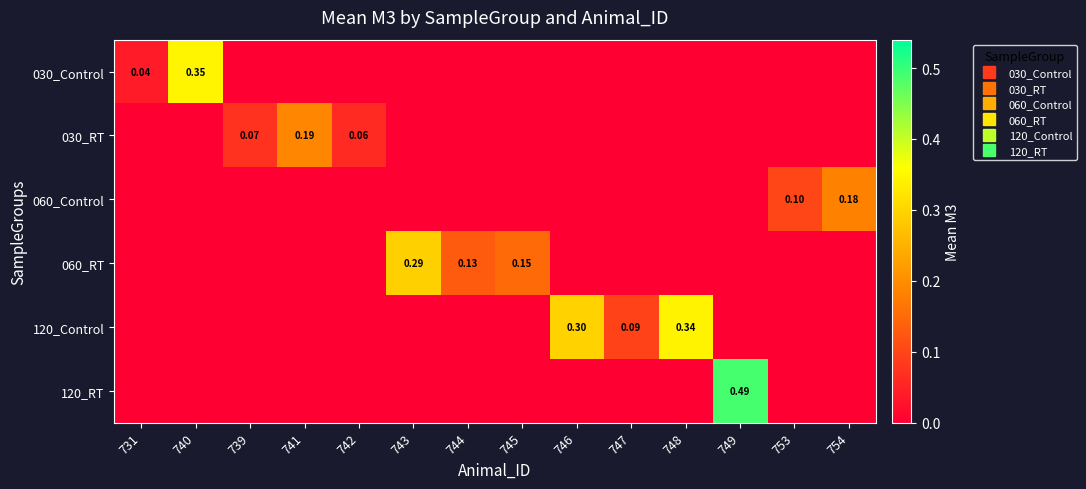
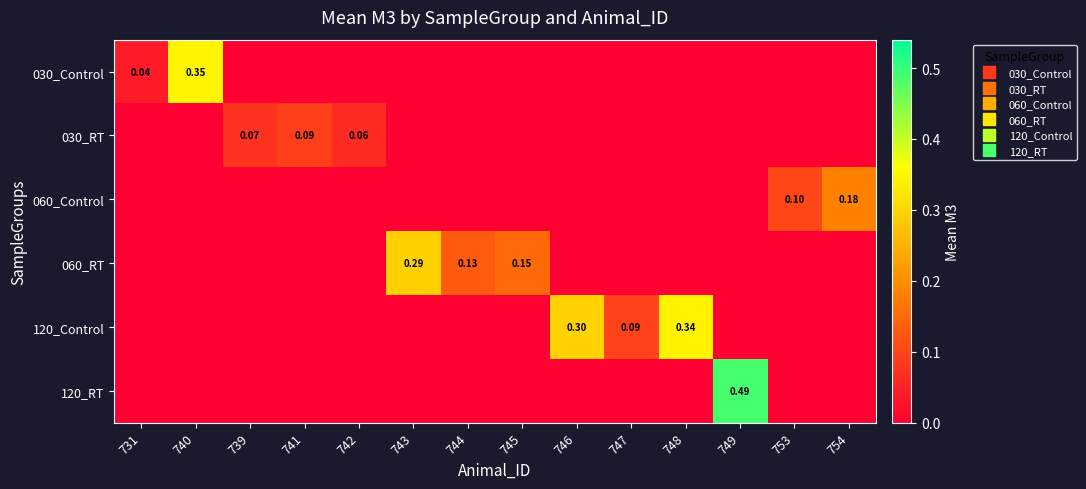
  {
    "030_Control": {
      "731": 0.04,
      "740": 0.35
    },
    "030_RT": {
      "739": 0.07,
-     "741": 0.19,
+     "741": 0.09,
      "742": 0.06
    },
    "060_Control": {
      "753": 0.10,
      "754": 0.18
    },
    "060_RT": {
      "743": 0.29,
      "744": 0.13,
      "745": 0.15
    },
    "120_Control": {
      "746": 0.30,
      "747": 0.09,
      "748": 0.34
    },
    "120_RT": {
      "749": 0.49
    }
  }
